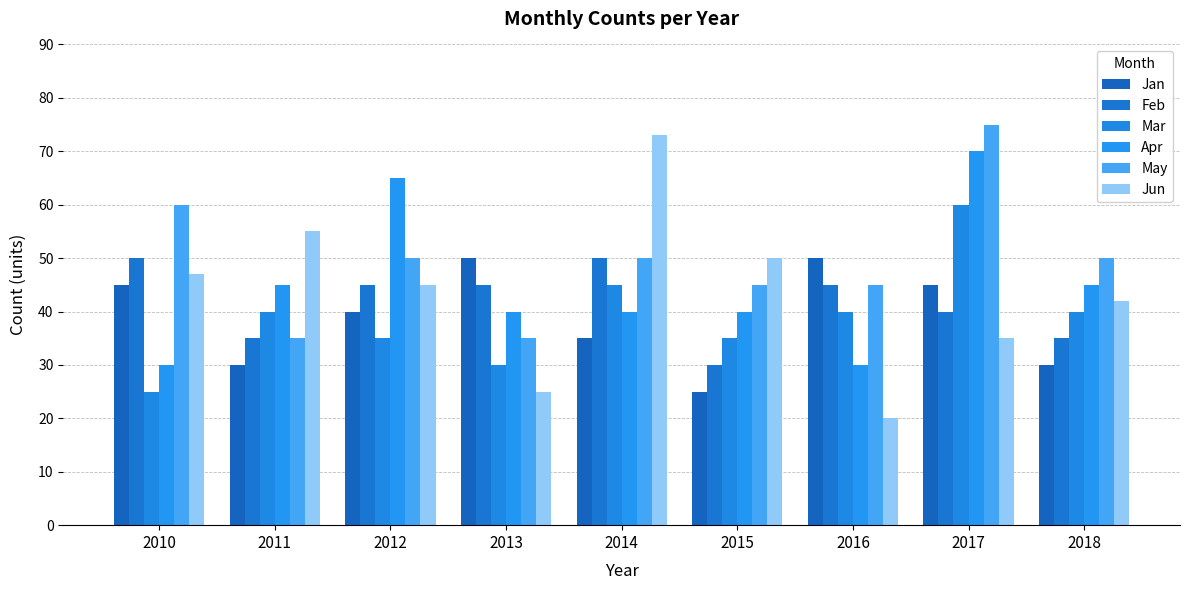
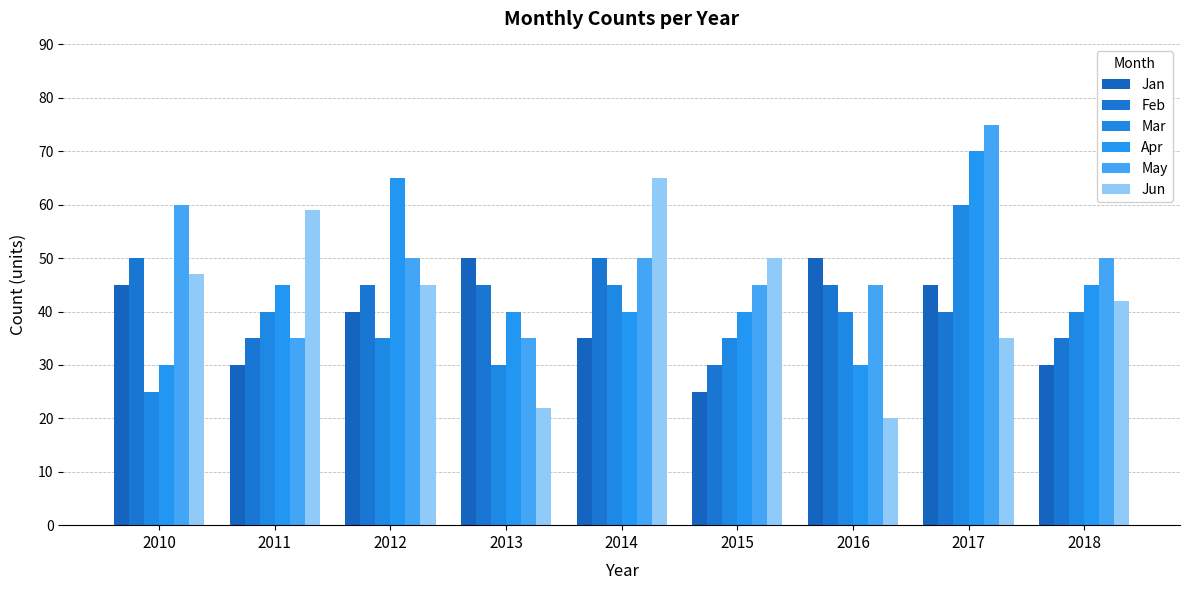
  {
    "Jun": {
      "2010": 47,
-     "2011": 55,
+     "2011": 59,
      "2012": 45,
-     "2013": 25,
-     "2014": 73,
+     "2013": 22,
+     "2014": 65,
      "2015": 50,
      "2016": 20,
      "2017": 35,
      "2018": 42
    }
  }
